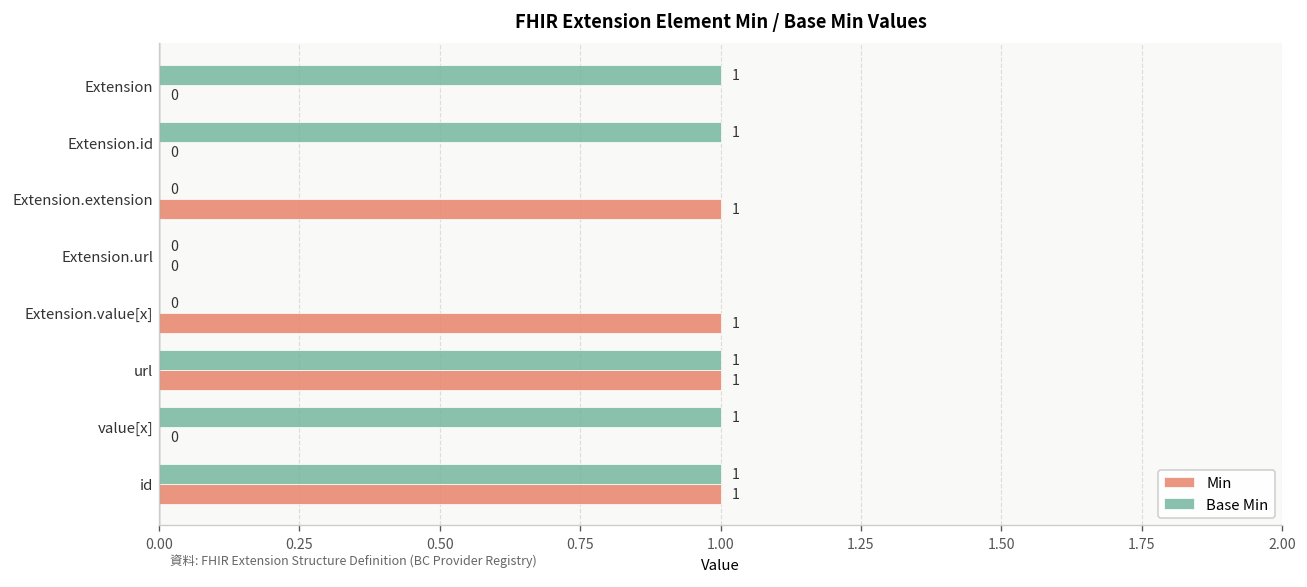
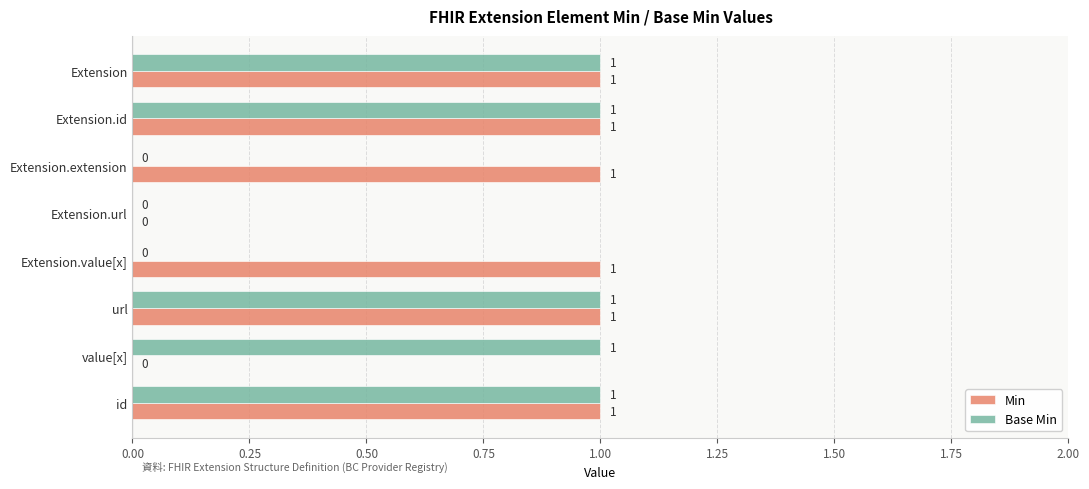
  {
    "Min": {
-     "Extension": 0,
-     "Extension.id": 0,
+     "Extension": 1,
+     "Extension.id": 1,
      "Extension.extension": 1,
      "Extension.url": 0,
      "Extension.value[x]": 1,
      "url": 1,
      "value[x]": 0,
      "id": 1
    },
    "Base Min": {
      "Extension": 1,
      "Extension.id": 1,
      "Extension.extension": 0,
      "Extension.url": 0,
      "Extension.value[x]": 0,
      "url": 1,
      "value[x]": 1,
      "id": 1
    }
  }
